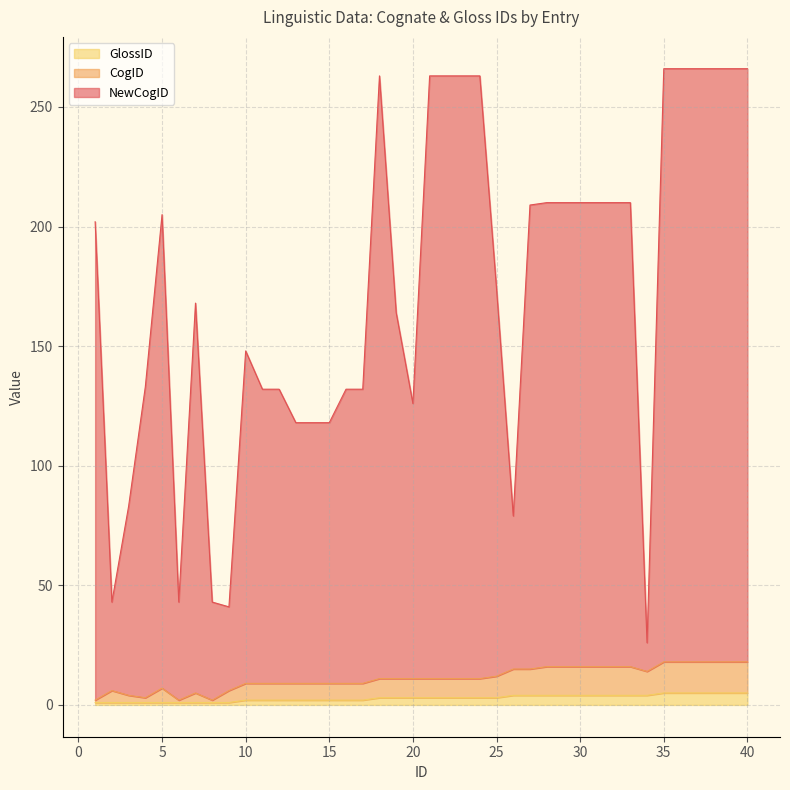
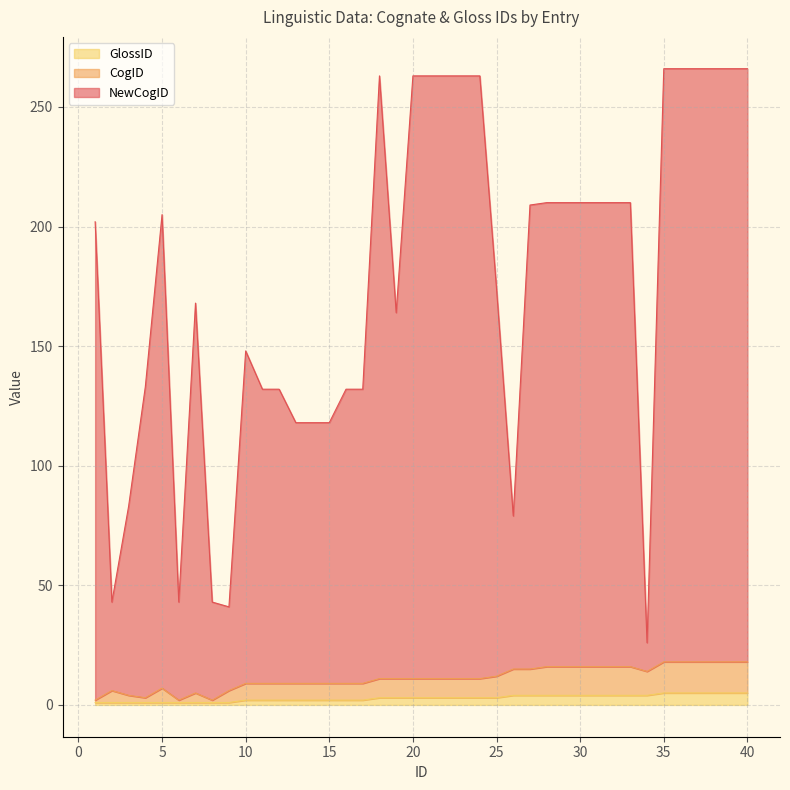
  {
    "NewCogID": {
      "5": 198,
      "10": 139,
      "15": 109,
-     "20": 115,
+     "20": 252,
      "25": 162,
      "30": 194,
      "35": 248,
      "40": 248
    }
  }
